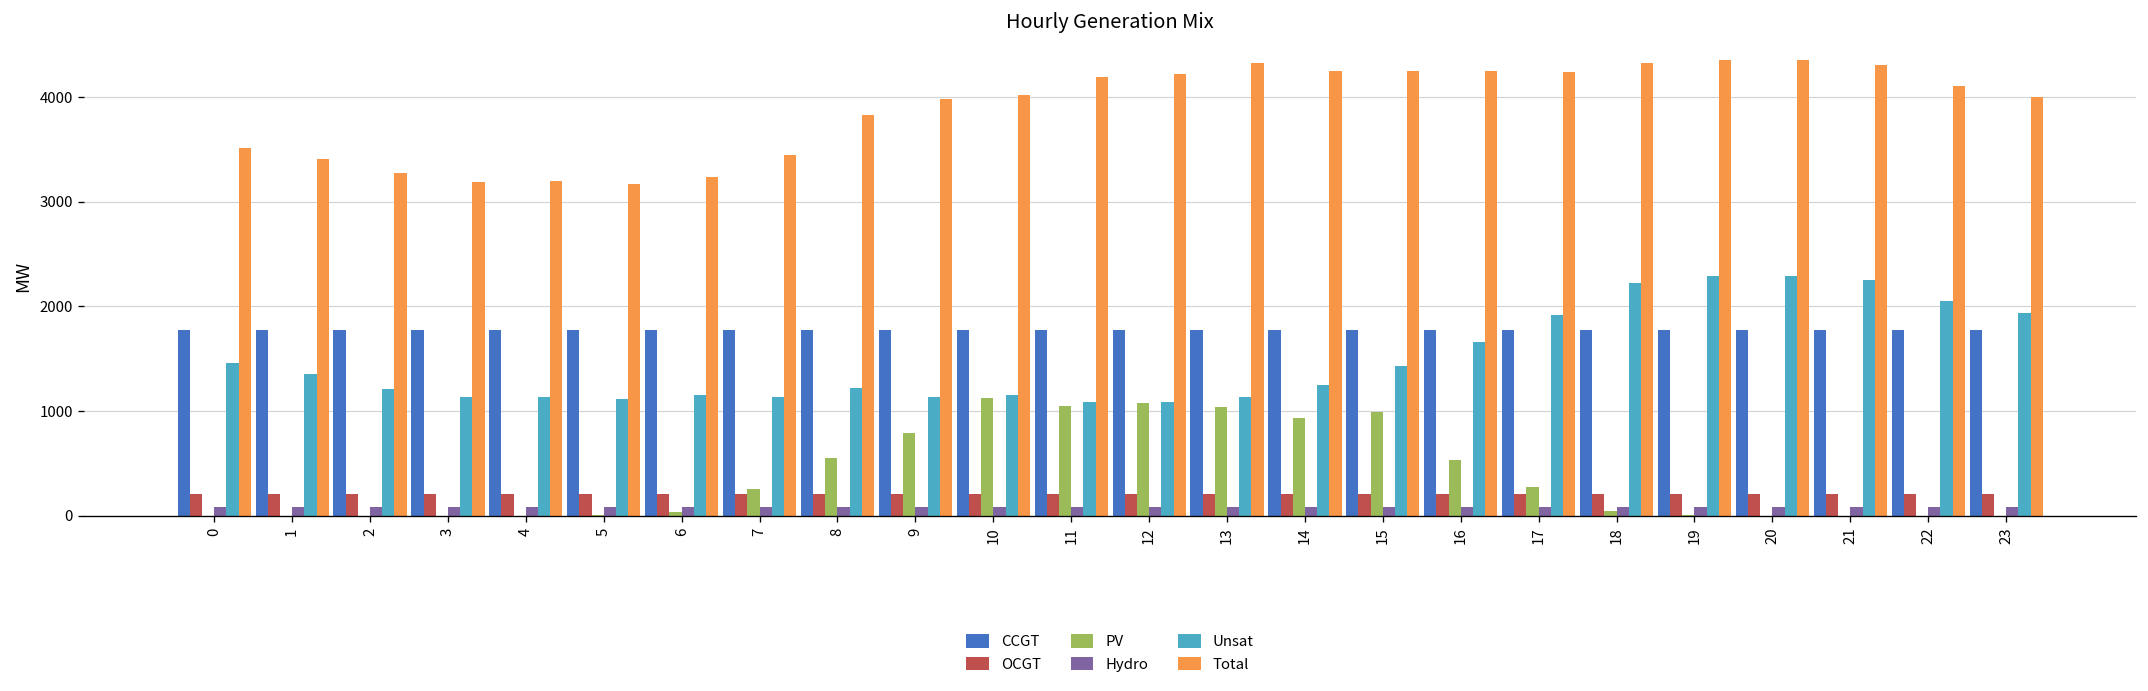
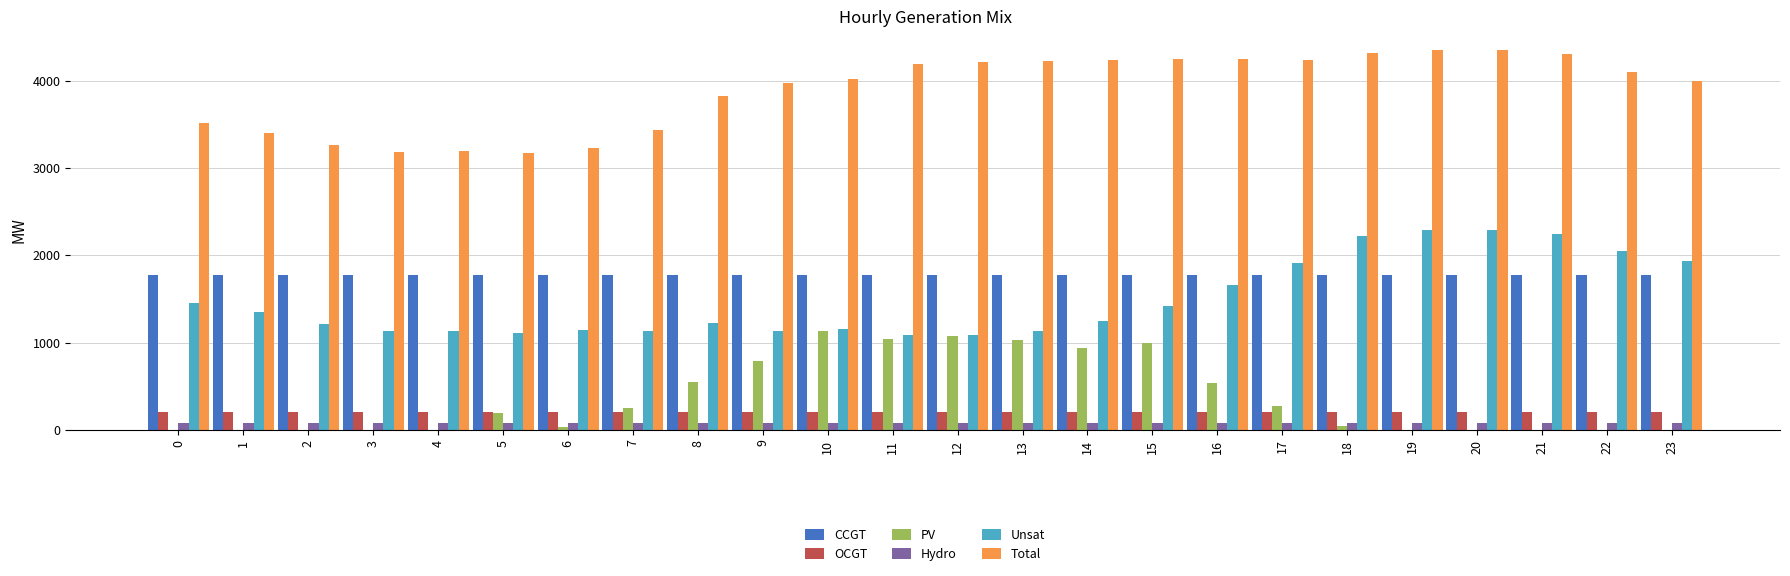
  {
    "OCGT": {
      "0": 200,
      "1": 200,
      "2": 200,
      "3": 200,
      "4": 200,
      "5": 200,
      "6": 200,
      "7": 200,
      "8": 200,
      "9": 200,
      "10": 200,
      "11": 200,
      "12": 200,
      "13": 200,
      "14": 200,
      "15": 200,
      "16": 200,
      "17": 200,
      "18": 200,
      "19": 200,
      "20": 200,
      "21": 200,
      "22": 200,
      "23": 200
    },
    "PV": {
      "0": 0,
      "1": 0,
      "2": 0,
      "3": 0,
      "4": 0,
-     "5": 0,
+     "5": 200,
      "6": 0,
      "7": 300,
      "8": 500,
      "9": 800,
      "10": 1100,
      "11": 1000,
      "12": 1100,
      "13": 1000,
      "14": 900,
      "15": 1000,
      "16": 500,
      "17": 300,
      "18": 0,
      "20": 0,
      "21": 0,
      "22": 0,
      "23": 0
    },
    "Hydro": {
      "0": 100,
      "1": 100,
      "2": 100,
      "3": 100,
      "4": 100,
      "5": 100,
      "6": 100,
      "7": 100,
      "8": 100,
      "9": 100,
      "10": 100,
      "11": 100,
      "12": 100,
      "13": 100,
      "14": 100,
      "15": 100,
      "16": 100,
      "17": 100,
      "18": 100,
      "19": 100,
      "20": 100,
      "21": 100,
      "22": 100,
      "23": 100
    },
    "Total": {
      "0": 3500,
      "1": 3400,
      "2": 3300,
      "3": 3200,
      "4": 3200,
      "5": 3200,
      "6": 3200,
      "7": 3400,
      "8": 3800,
      "9": 4000,
      "10": 4000,
      "11": 4200,
      "12": 4200,
-     "13": 4300,
+     "13": 4200,
      "14": 4200,
      "15": 4300,
      "16": 4200,
      "17": 4200,
      "18": 4300,
      "19": 4400,
      "20": 4400,
      "21": 4300,
      "22": 4100,
      "23": 4000
    }
  }
